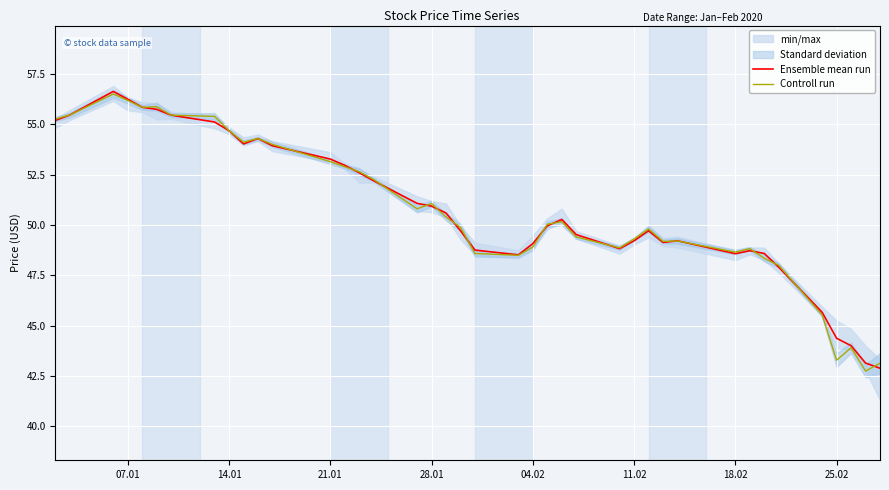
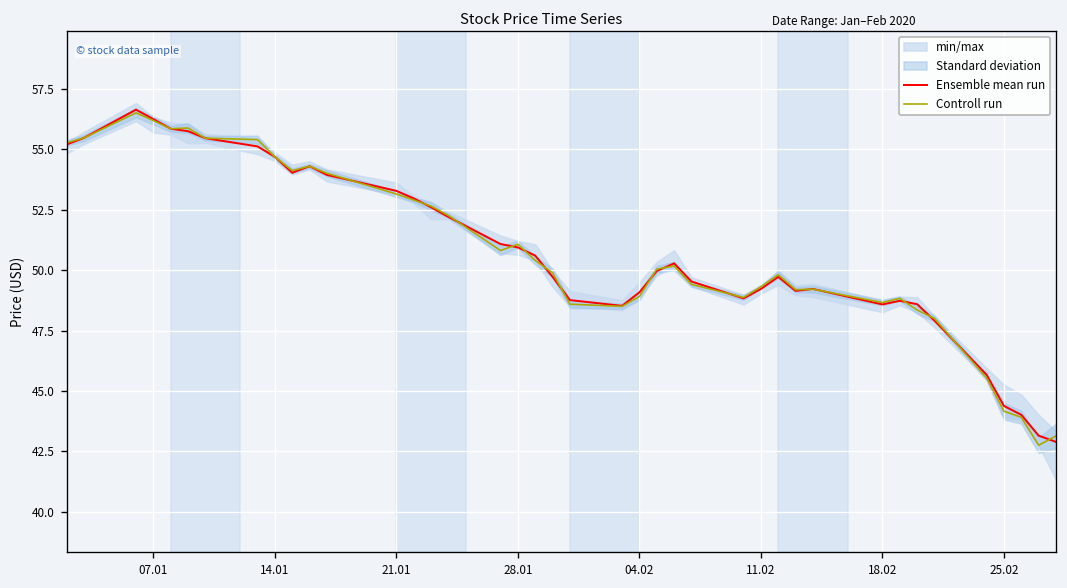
  {
    "Ensemble mean run": {
      "28.01": 50.9
    },
    "Controll run": {
      "28.01": 51.1,
      "04.02": 48.9,
-     "25.02": 43.3
+     "25.02": 44.2
    }
  }
